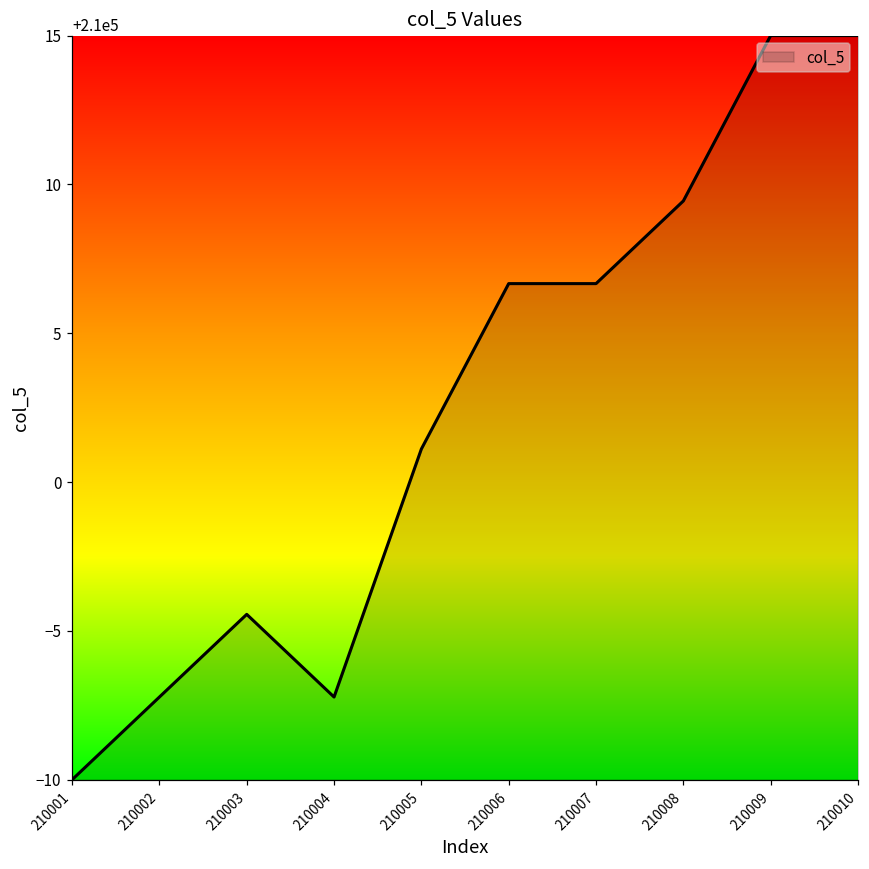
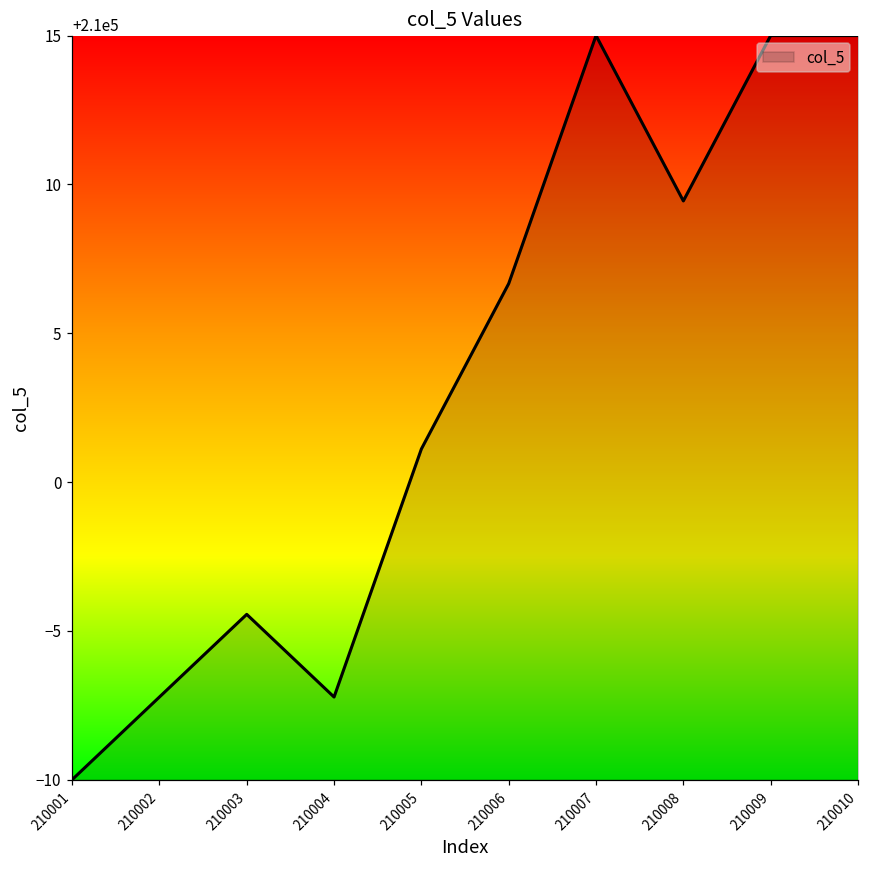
  {
    "210001": 209990.0,
    "210002": 209992.8,
    "210003": 209995.6,
    "210004": 209992.8,
    "210005": 210001.1,
    "210006": 210006.7,
-   "210007": 210006.7,
+   "210007": 210015.0,
    "210008": 210009.4,
    "210009": 210015.0,
    "210010": 210015.0
  }
